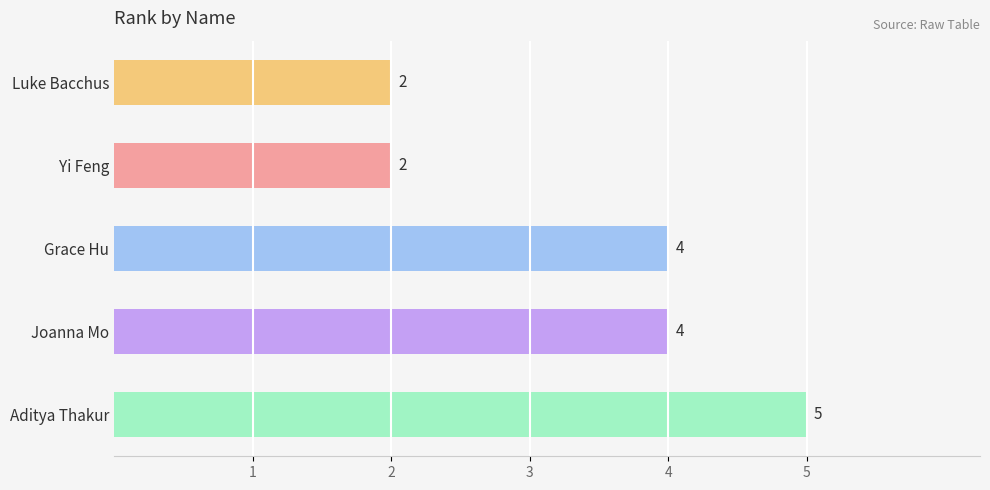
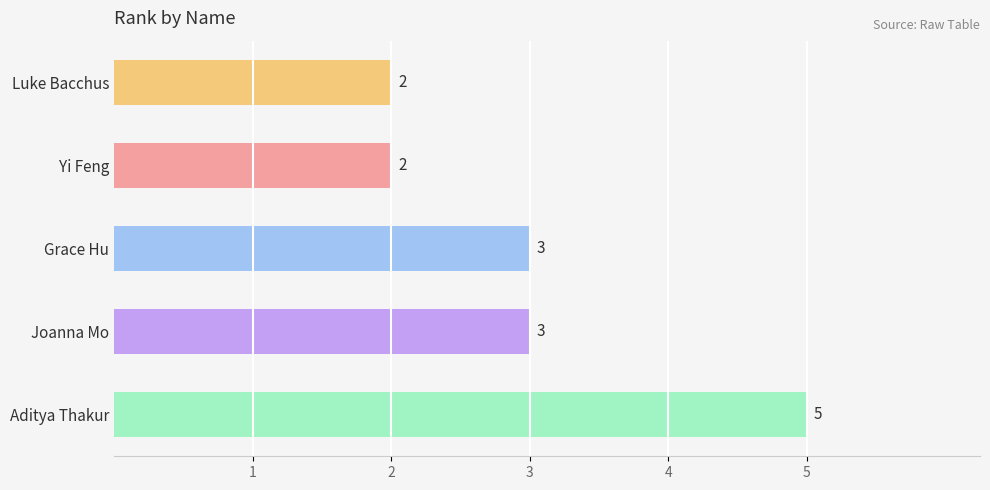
  {
    "Luke Bacchus": 2,
    "Yi Feng": 2,
-   "Grace Hu": 4,
-   "Joanna Mo": 4,
+   "Grace Hu": 3,
+   "Joanna Mo": 3,
    "Aditya Thakur": 5
  }
